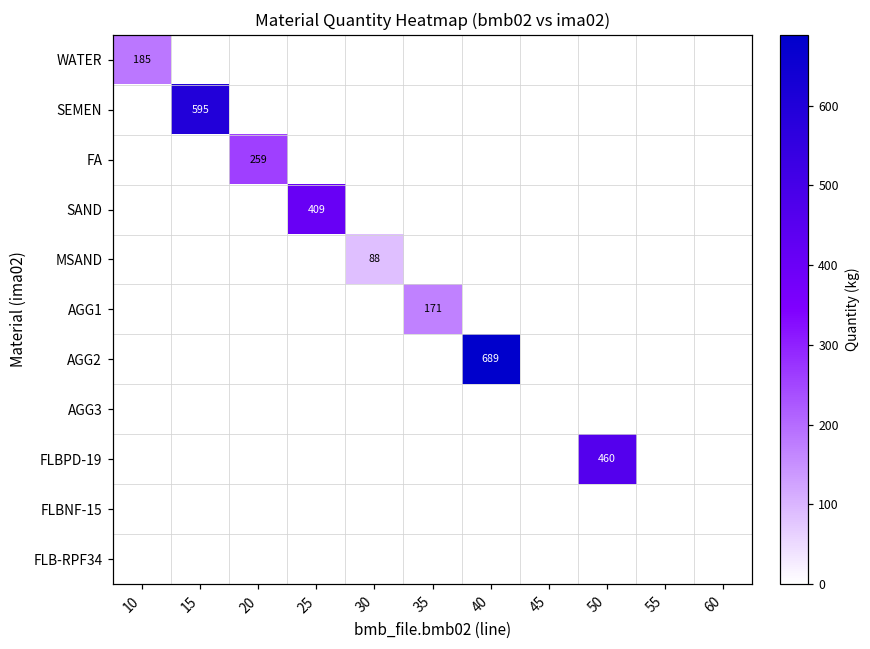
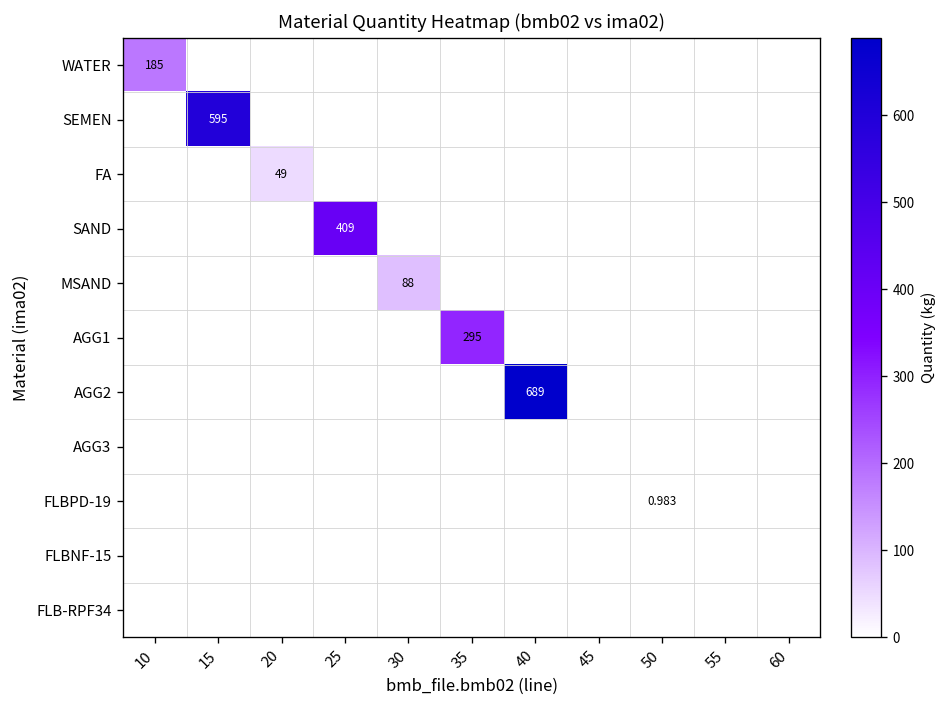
  {
    "WATER": {
      "10": 185
    },
    "SEMEN": {
      "15": 595
    },
    "FA": {
-     "20": 259
+     "20": 49
    },
    "SAND": {
      "25": 409
    },
    "MSAND": {
      "30": 88
    },
    "AGG1": {
-     "35": 171
+     "35": 295
    },
    "AGG2": {
      "40": 689
    },
    "FLBPD-19": {
-     "50": 460
+     "50": 0.983
    }
  }
